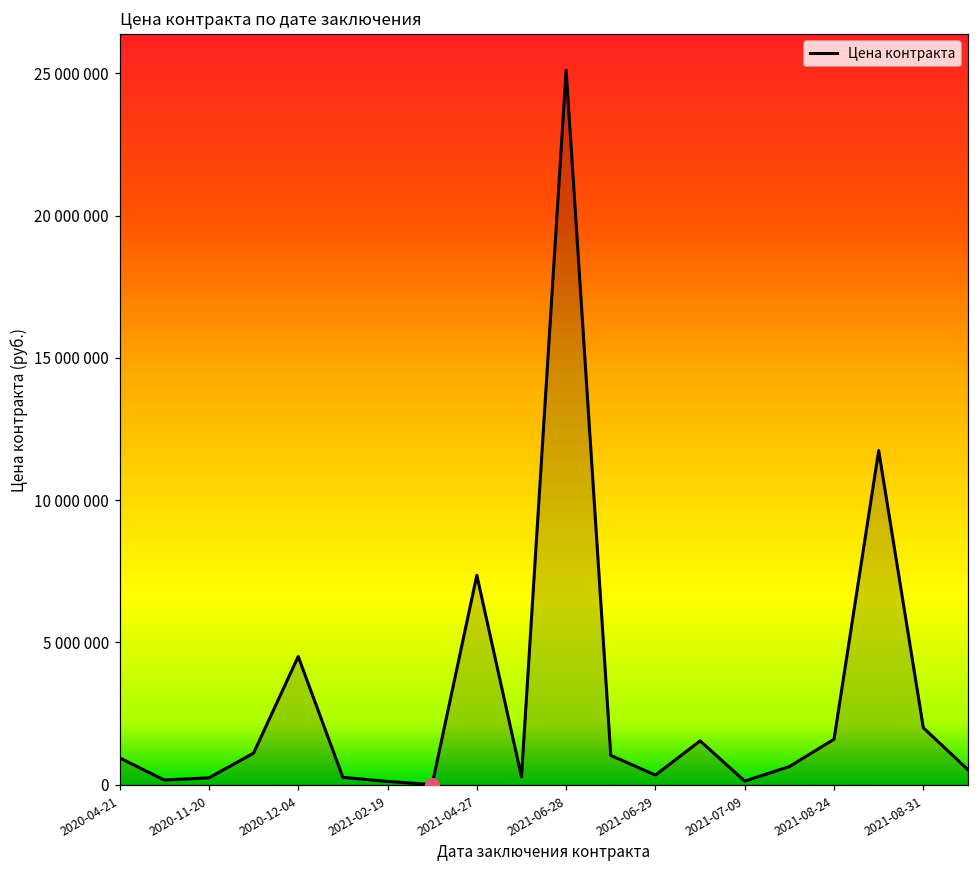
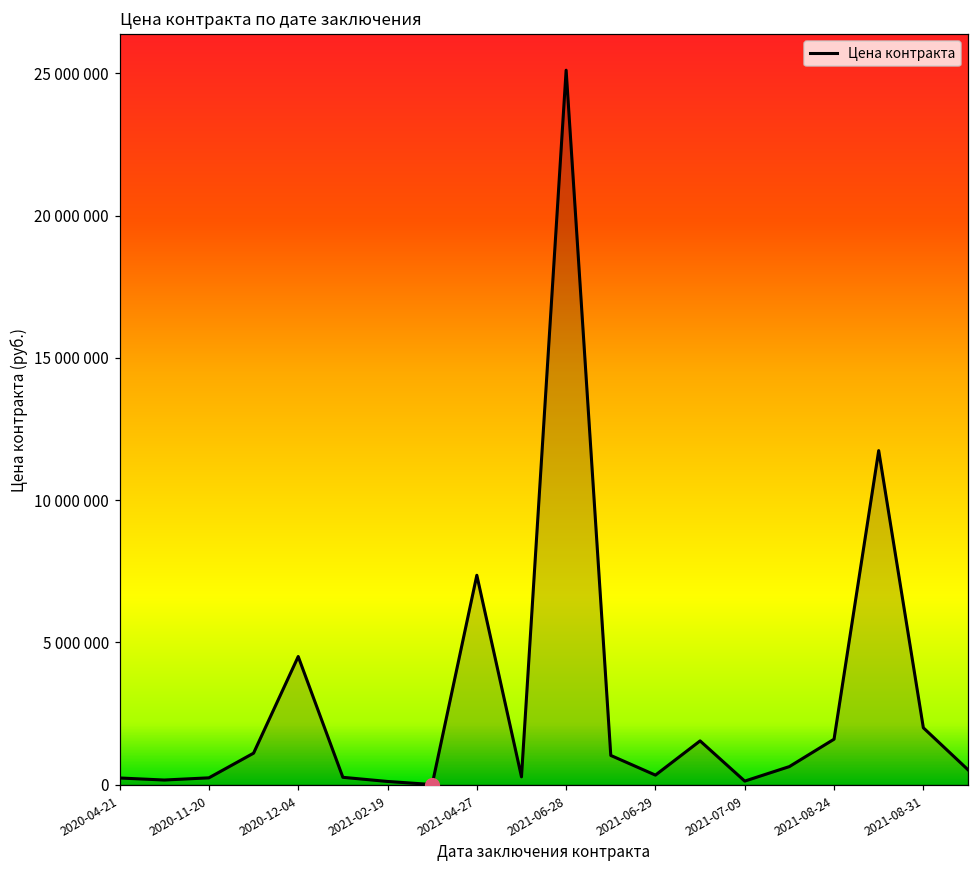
  {
    "Цена контракта": {
-     "2020-04-21": 900000,
+     "2020-04-21": 200000,
      "2021-02-19": 100000,
      "2021-04-27": 7400000,
      "2021-08-24": 1600000
    }
  }
